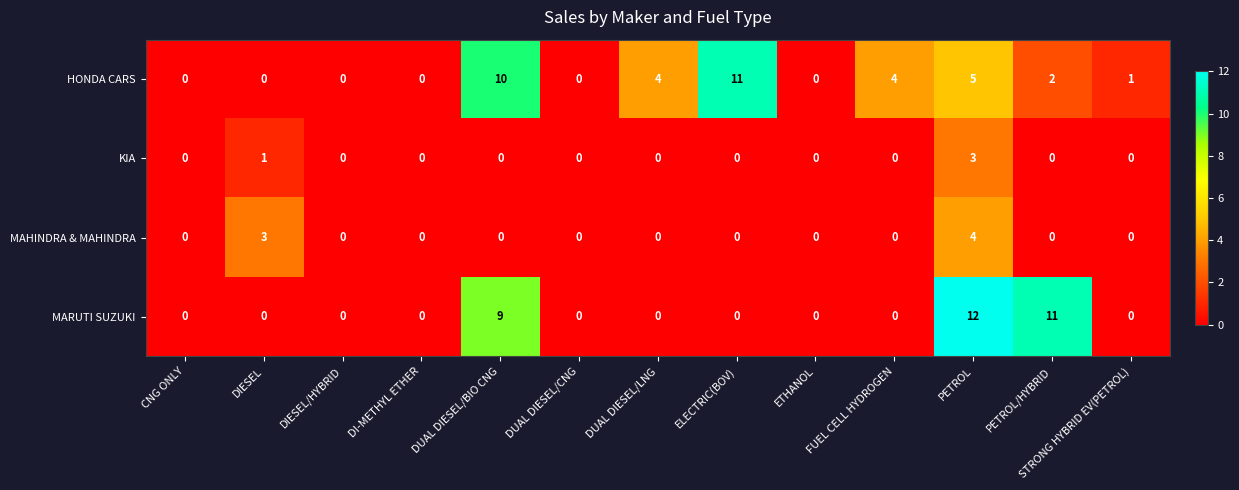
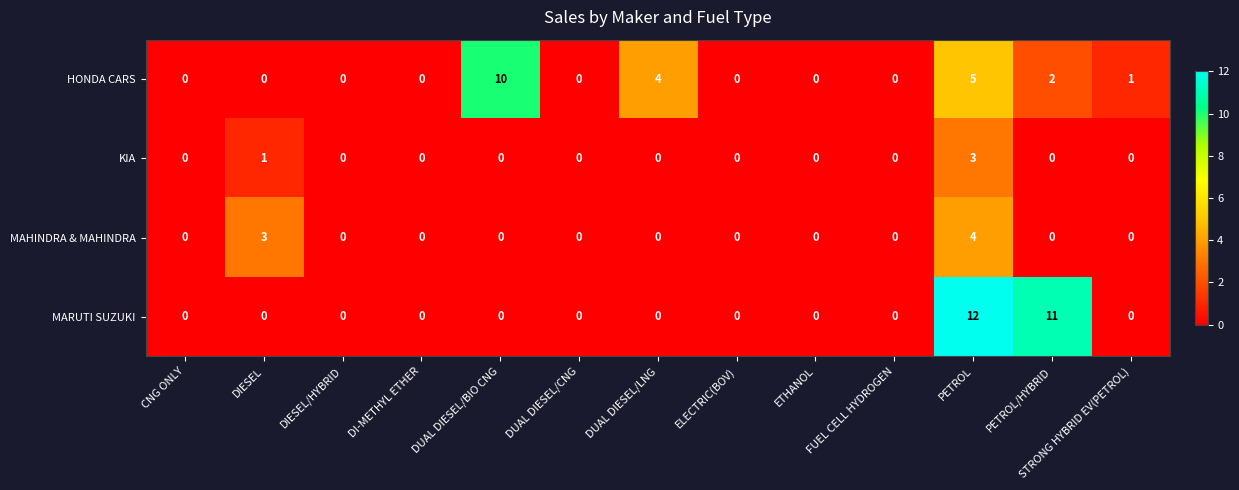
  {
    "HONDA CARS": {
      "CNG ONLY": 0,
      "DIESEL": 0,
      "DIESEL/HYBRID": 0,
      "DI-METHYL ETHER": 0,
      "DUAL DIESEL/BIO CNG": 10,
      "DUAL DIESEL/CNG": 0,
      "DUAL DIESEL/LNG": 4,
-     "ELECTRIC(BOV)": 11,
+     "ELECTRIC(BOV)": 0,
      "ETHANOL": 0,
-     "FUEL CELL HYDROGEN": 4,
+     "FUEL CELL HYDROGEN": 0,
      "PETROL": 5,
      "PETROL/HYBRID": 2,
      "STRONG HYBRID EV(PETROL)": 1
    },
    "KIA": {
      "CNG ONLY": 0,
      "DIESEL": 1,
      "DIESEL/HYBRID": 0,
      "DI-METHYL ETHER": 0,
      "DUAL DIESEL/BIO CNG": 0,
      "DUAL DIESEL/CNG": 0,
      "DUAL DIESEL/LNG": 0,
      "ELECTRIC(BOV)": 0,
      "ETHANOL": 0,
      "FUEL CELL HYDROGEN": 0,
      "PETROL": 3,
      "PETROL/HYBRID": 0,
      "STRONG HYBRID EV(PETROL)": 0
    },
    "MAHINDRA & MAHINDRA": {
      "CNG ONLY": 0,
      "DIESEL": 3,
      "DIESEL/HYBRID": 0,
      "DI-METHYL ETHER": 0,
      "DUAL DIESEL/BIO CNG": 0,
      "DUAL DIESEL/CNG": 0,
      "DUAL DIESEL/LNG": 0,
      "ELECTRIC(BOV)": 0,
      "ETHANOL": 0,
      "FUEL CELL HYDROGEN": 0,
      "PETROL": 4,
      "PETROL/HYBRID": 0,
      "STRONG HYBRID EV(PETROL)": 0
    },
    "MARUTI SUZUKI": {
      "CNG ONLY": 0,
      "DIESEL": 0,
      "DIESEL/HYBRID": 0,
      "DI-METHYL ETHER": 0,
-     "DUAL DIESEL/BIO CNG": 9,
+     "DUAL DIESEL/BIO CNG": 0,
      "DUAL DIESEL/CNG": 0,
      "DUAL DIESEL/LNG": 0,
      "ELECTRIC(BOV)": 0,
      "ETHANOL": 0,
      "FUEL CELL HYDROGEN": 0,
      "PETROL": 12,
      "PETROL/HYBRID": 11,
      "STRONG HYBRID EV(PETROL)": 0
    }
  }
